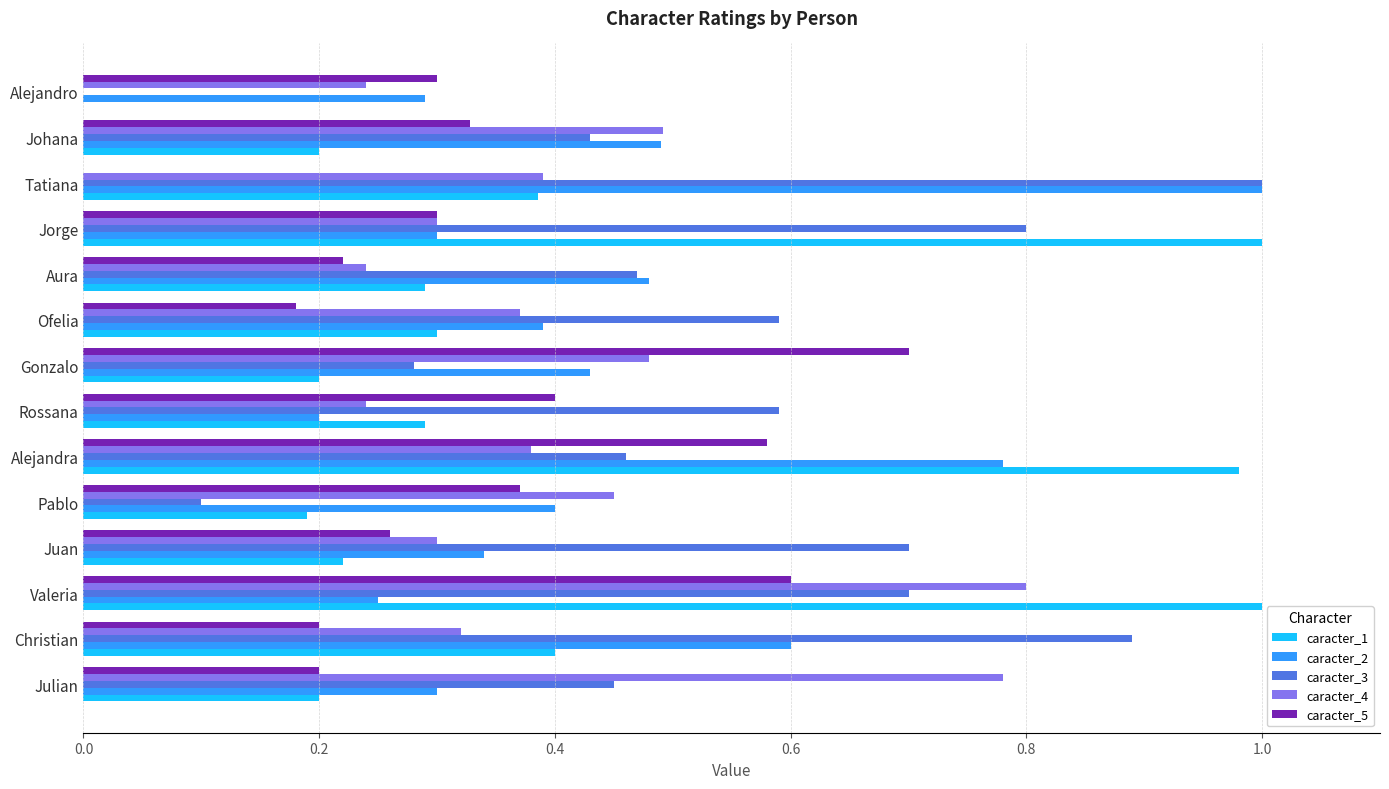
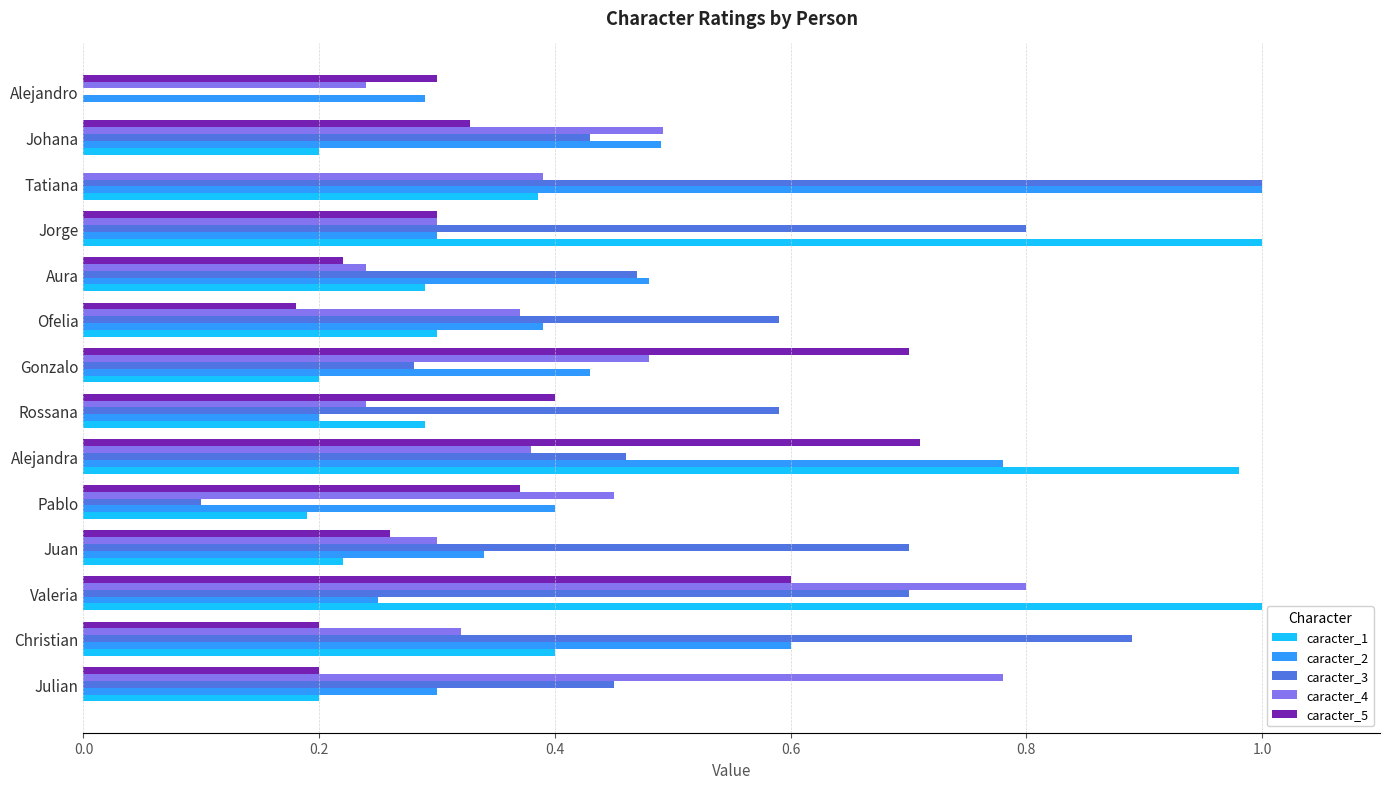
  {
    "caracter_5": {
      "Alejandro": 0.30,
      "Johana": 0.33,
      "Tatiana": 0.00,
      "Jorge": 0.30,
      "Aura": 0.22,
      "Ofelia": 0.18,
      "Gonzalo": 0.70,
      "Rossana": 0.40,
-     "Alejandra": 0.58,
+     "Alejandra": 0.71,
      "Pablo": 0.37,
      "Juan": 0.26,
      "Valeria": 0.60,
      "Christian": 0.20,
      "Julian": 0.20
    }
  }
